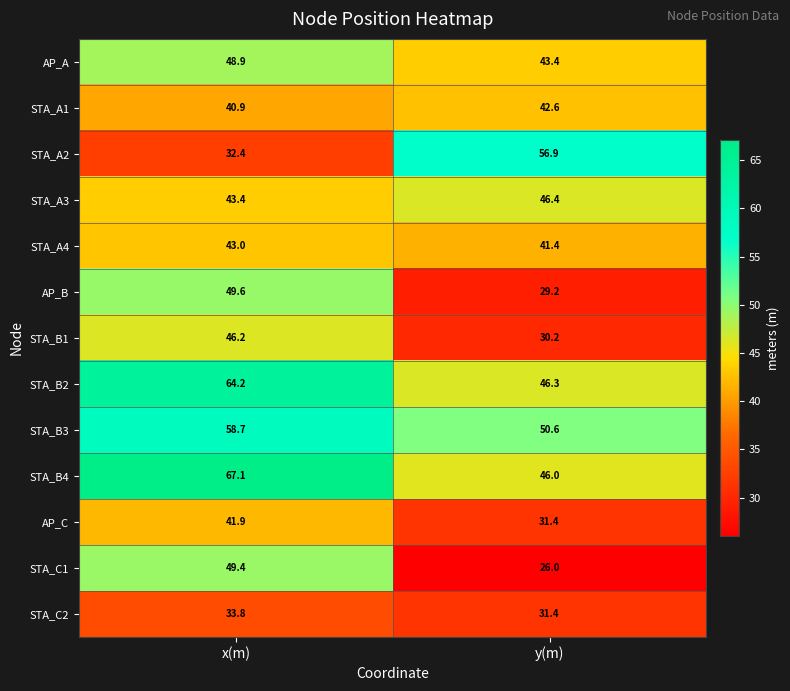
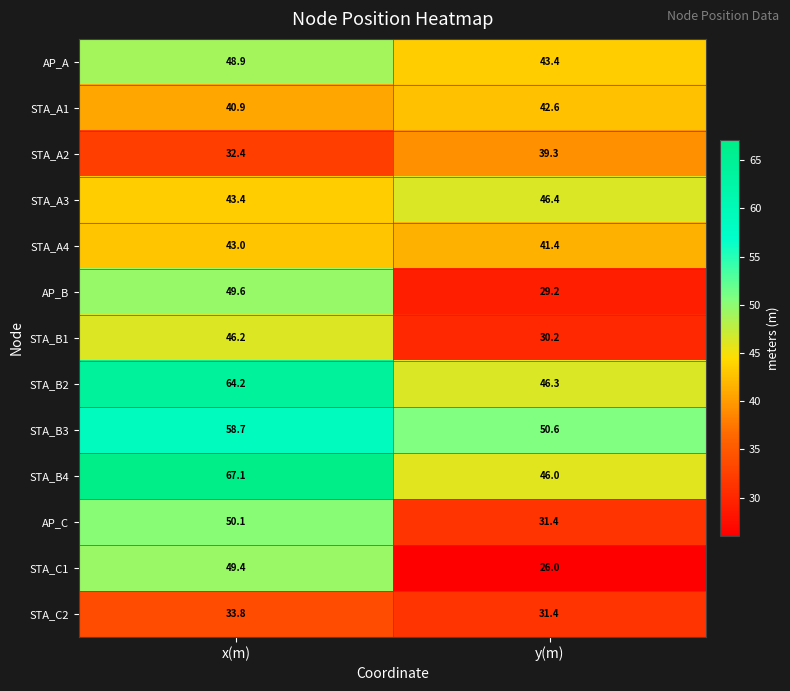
  {
    "AP_A": {
      "x(m)": 48.9,
      "y(m)": 43.4
    },
    "STA_A1": {
      "x(m)": 40.9,
      "y(m)": 42.6
    },
    "STA_A2": {
      "x(m)": 32.4,
-     "y(m)": 56.9
+     "y(m)": 39.3
    },
    "STA_A3": {
      "x(m)": 43.4,
      "y(m)": 46.4
    },
    "STA_A4": {
      "x(m)": 43.0,
      "y(m)": 41.4
    },
    "AP_B": {
      "x(m)": 49.6,
      "y(m)": 29.2
    },
    "STA_B1": {
      "x(m)": 46.2,
      "y(m)": 30.2
    },
    "STA_B2": {
      "x(m)": 64.2,
      "y(m)": 46.3
    },
    "STA_B3": {
      "x(m)": 58.7,
      "y(m)": 50.6
    },
    "STA_B4": {
      "x(m)": 67.1,
      "y(m)": 46.0
    },
    "AP_C": {
-     "x(m)": 41.9,
+     "x(m)": 50.1,
      "y(m)": 31.4
    },
    "STA_C1": {
      "x(m)": 49.4,
      "y(m)": 26.0
    },
    "STA_C2": {
      "x(m)": 33.8,
      "y(m)": 31.4
    }
  }
